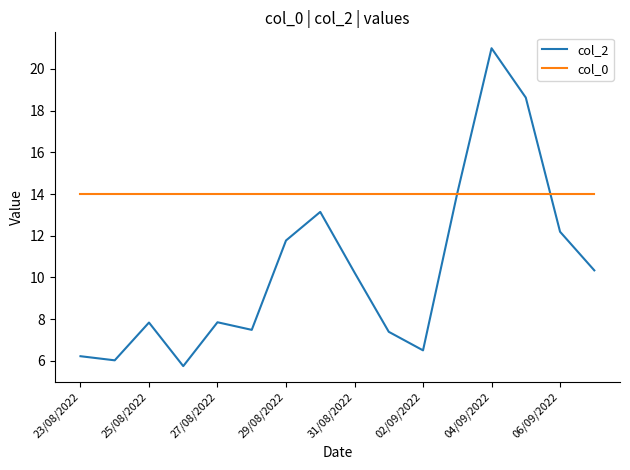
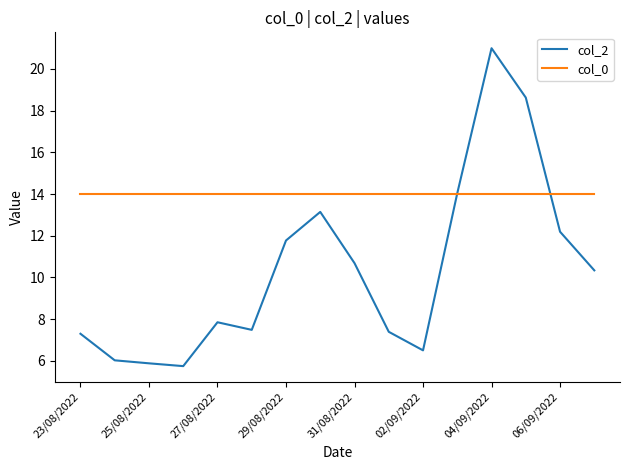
  {
    "col_2": {
-     "23/08/2022": 6.2,
-     "25/08/2022": 7.8,
+     "23/08/2022": 7.3,
+     "25/08/2022": 5.9,
      "27/08/2022": 7.9,
      "29/08/2022": 11.8,
-     "31/08/2022": 10.2,
+     "31/08/2022": 10.7,
      "02/09/2022": 6.5,
      "04/09/2022": 21.0,
      "06/09/2022": 12.2
    },
    "col_0": {
      "23/08/2022": 14.0,
      "25/08/2022": 14.0,
      "27/08/2022": 14.0,
      "29/08/2022": 14.0,
      "31/08/2022": 14.0,
      "02/09/2022": 14.0,
      "04/09/2022": 14.0,
      "06/09/2022": 14.0
    }
  }
